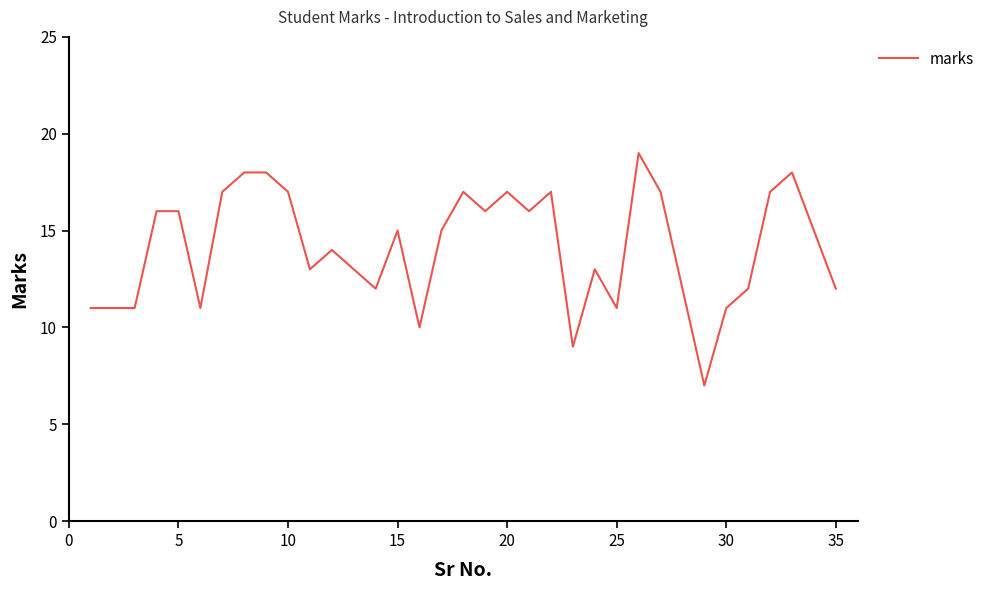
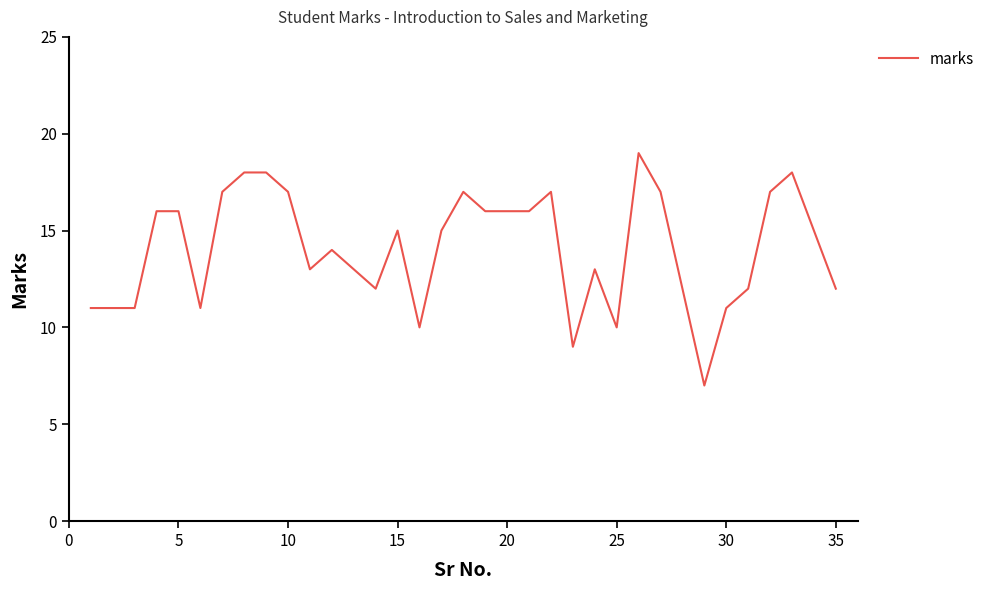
  {
    "5": 16,
    "10": 17,
    "15": 15,
-   "20": 17,
-   "25": 11,
+   "20": 16,
+   "25": 10,
    "30": 11,
    "35": 12
  }
